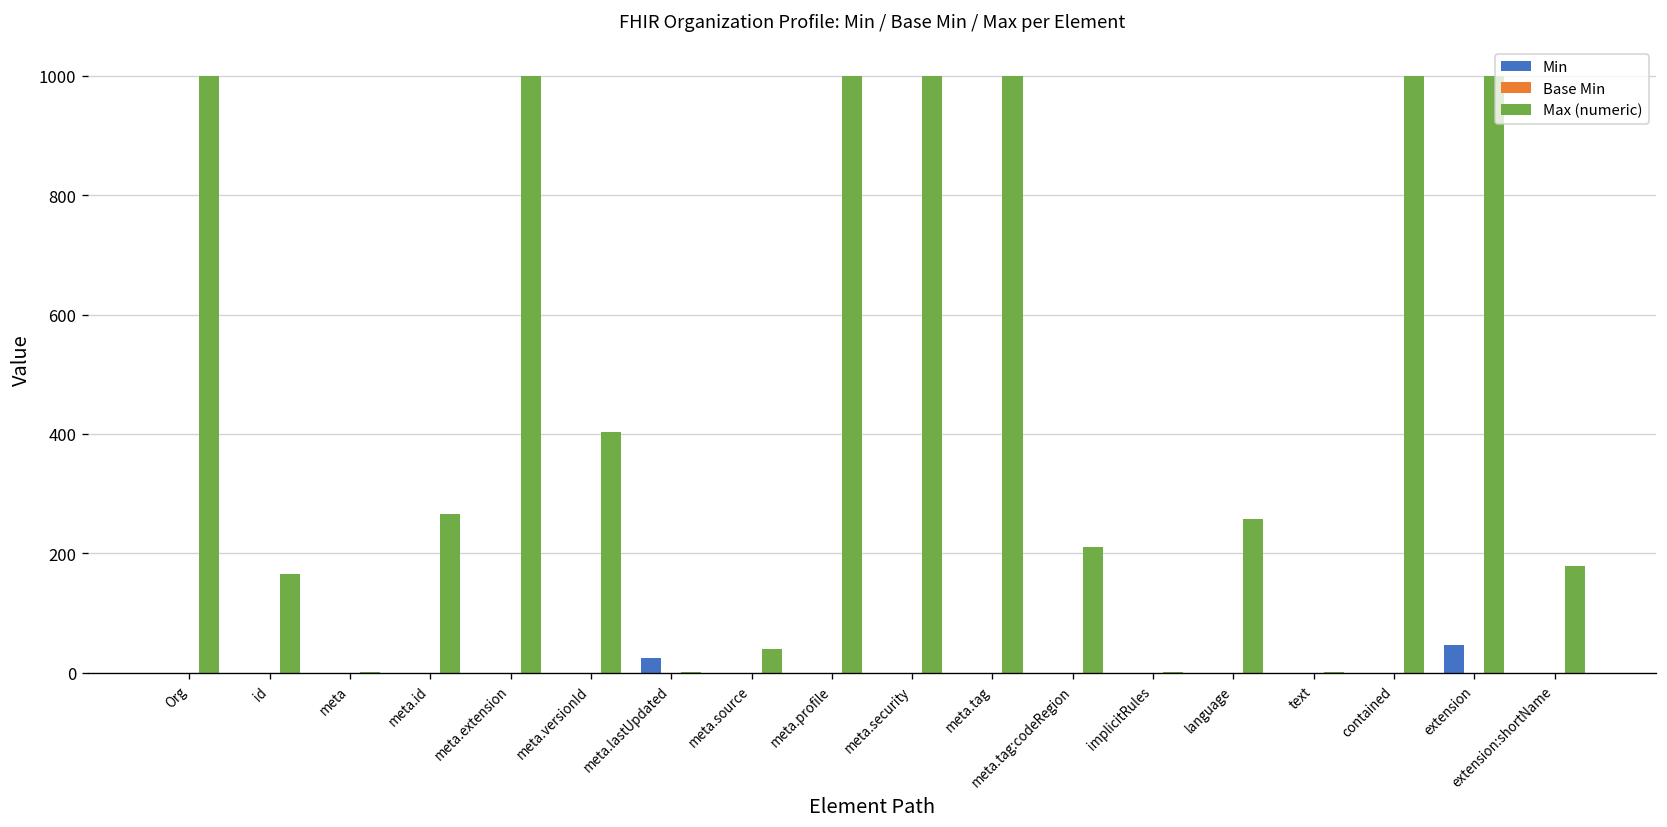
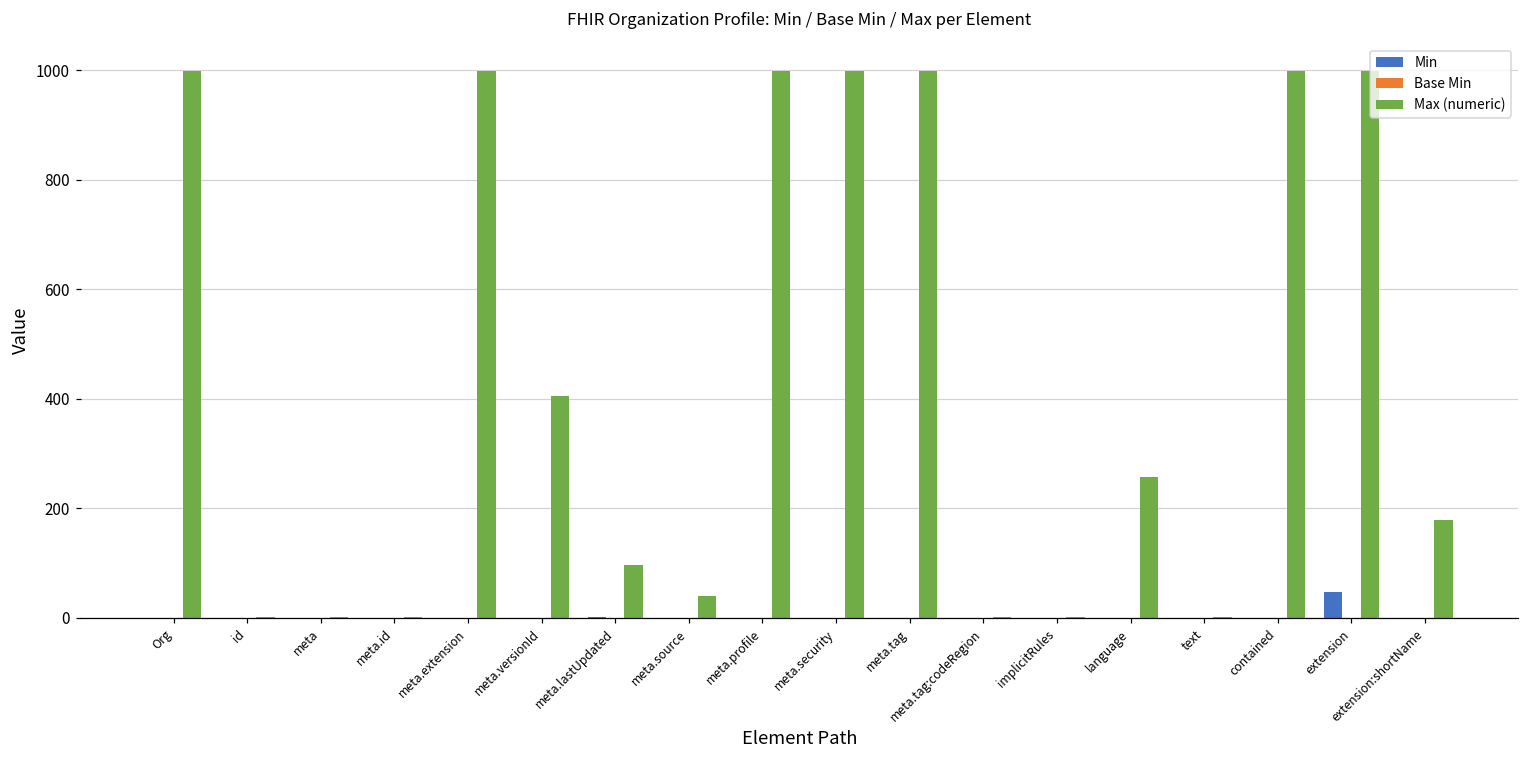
  {
    "Min": {
      "Org": 0,
      "id": 0,
      "meta": 0,
      "meta.id": 0,
      "meta.extension": 0,
      "meta.versionId": 0,
-     "meta.lastUpdated": 30,
+     "meta.lastUpdated": 0,
      "meta.source": 0,
      "meta.profile": 0,
      "meta.security": 0,
      "meta.tag": 0,
      "meta.tag:codeRegion": 0,
      "implicitRules": 0,
      "language": 0,
      "text": 0,
      "contained": 0,
      "extension": 50,
      "extension:shortName": 0
    },
    "Base Min": {
      "Org": 0,
      "id": 0,
      "meta": 0,
      "meta.id": 0,
      "meta.extension": 0,
      "meta.versionId": 0,
      "meta.lastUpdated": 0,
      "meta.source": 0,
      "meta.profile": 0,
      "meta.security": 0,
      "meta.tag": 0,
      "meta.tag:codeRegion": 0,
      "implicitRules": 0,
      "language": 0,
      "text": 0,
      "contained": 0,
      "extension": 0,
      "extension:shortName": 0
    },
    "Max (numeric)": {
      "Org": 1000,
-     "id": 170,
-     "meta.id": 270,
+     "id": 0,
+     "meta.id": 0,
      "meta.extension": 1000,
      "meta.versionId": 400,
-     "meta.lastUpdated": 0,
+     "meta.lastUpdated": 100,
      "meta.source": 40,
      "meta.profile": 1000,
      "meta.security": 1000,
      "meta.tag": 1000,
-     "meta.tag:codeRegion": 210,
+     "meta.tag:codeRegion": 0,
      "language": 260,
      "contained": 1000,
      "extension": 1000,
      "extension:shortName": 180
    }
  }
